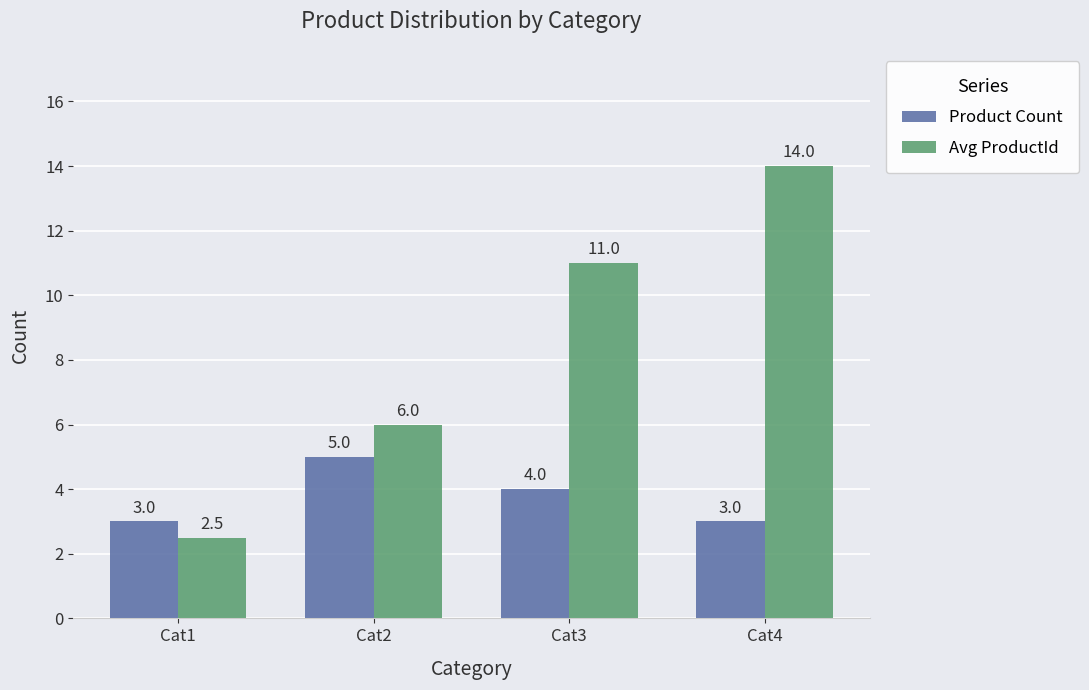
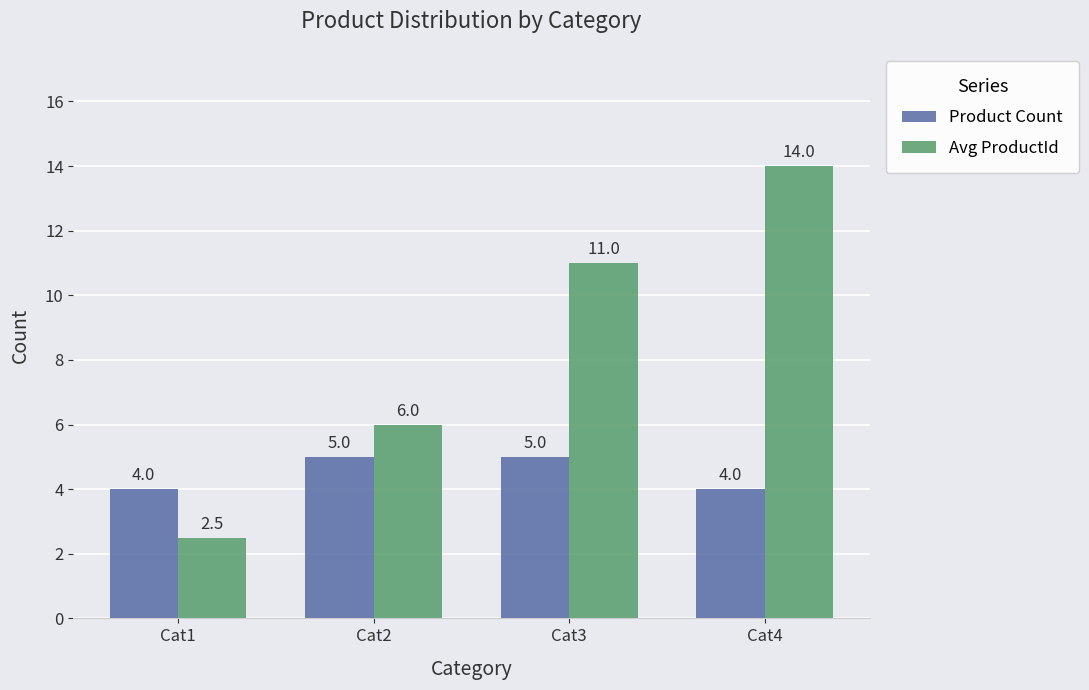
  {
    "Product Count": {
-     "Cat1": 3.0,
+     "Cat1": 4.0,
      "Cat2": 5.0,
-     "Cat3": 4.0,
-     "Cat4": 3.0
+     "Cat3": 5.0,
+     "Cat4": 4.0
    },
    "Avg ProductId": {
      "Cat1": 2.5,
      "Cat2": 6.0,
      "Cat3": 11.0,
      "Cat4": 14.0
    }
  }
